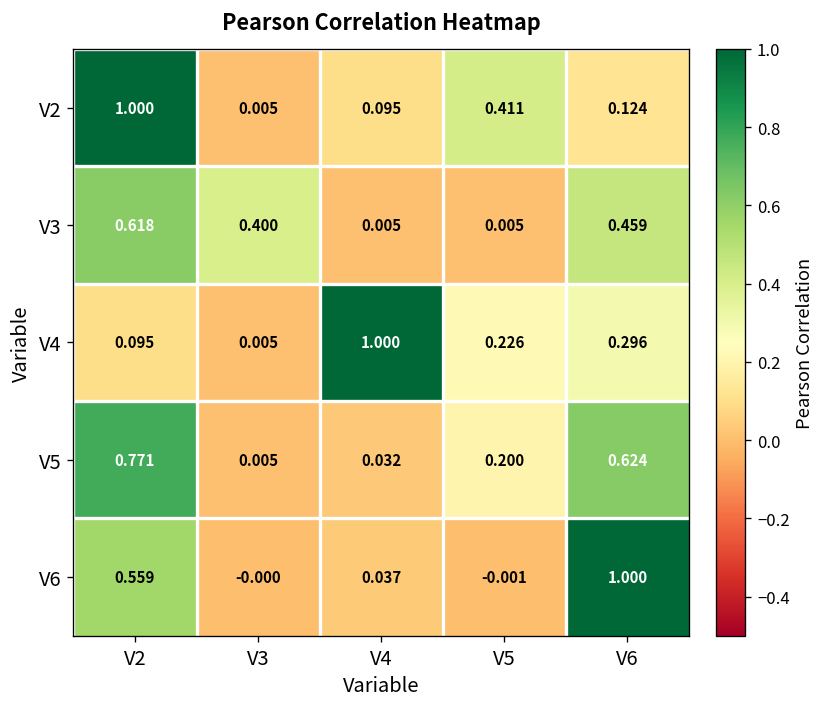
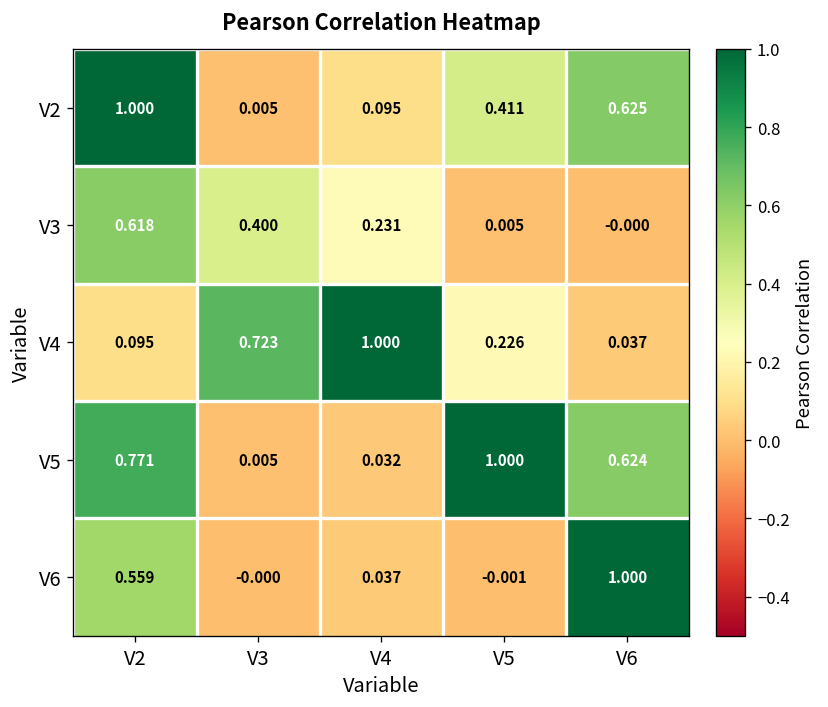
  {
    "V2": {
      "V2": 1.000,
      "V3": 0.005,
      "V4": 0.095,
      "V5": 0.411,
-     "V6": 0.124
+     "V6": 0.625
    },
    "V3": {
      "V2": 0.618,
      "V3": 0.400,
-     "V4": 0.005,
+     "V4": 0.231,
      "V5": 0.005,
-     "V6": 0.459
+     "V6": -0.000
    },
    "V4": {
      "V2": 0.095,
-     "V3": 0.005,
+     "V3": 0.723,
      "V4": 1.000,
      "V5": 0.226,
-     "V6": 0.296
+     "V6": 0.037
    },
    "V5": {
      "V2": 0.771,
      "V3": 0.005,
      "V4": 0.032,
-     "V5": 0.200,
+     "V5": 1.000,
      "V6": 0.624
    },
    "V6": {
      "V2": 0.559,
      "V3": -0.000,
      "V4": 0.037,
      "V5": -0.001,
      "V6": 1.000
    }
  }
